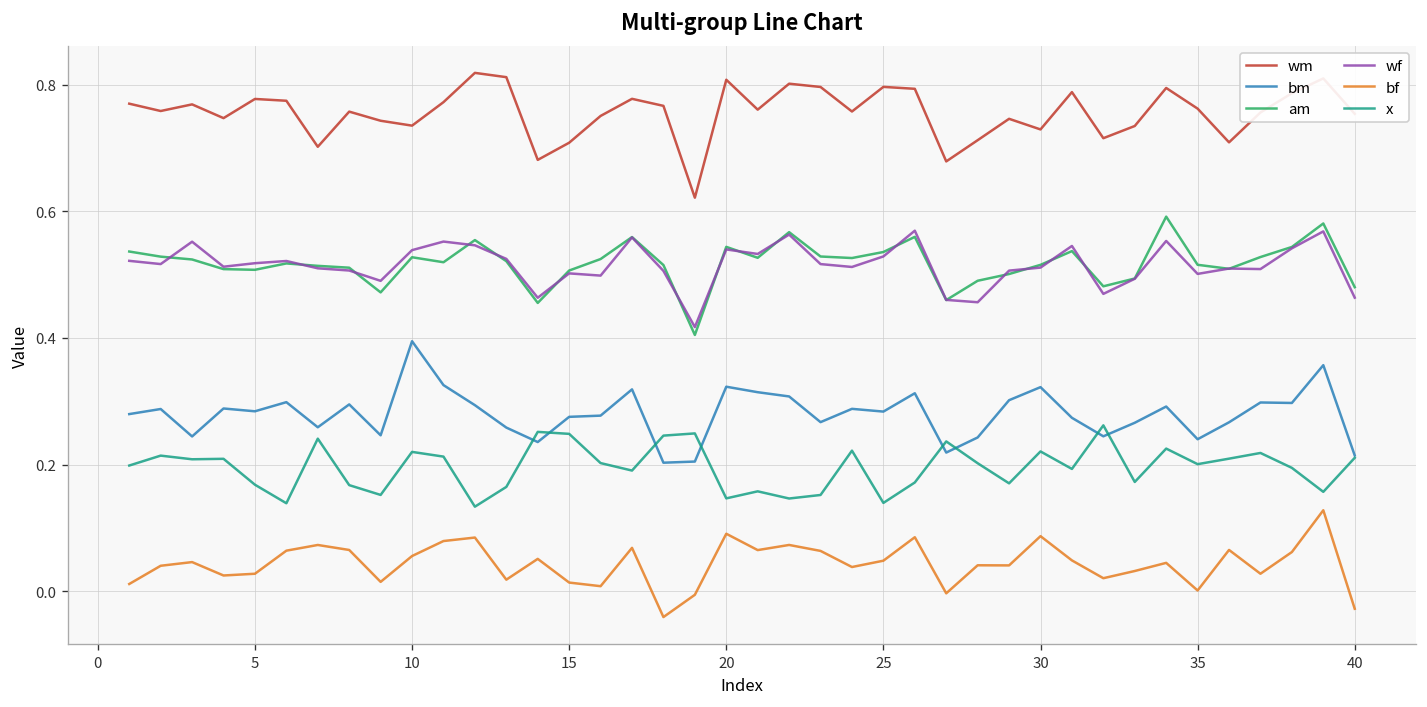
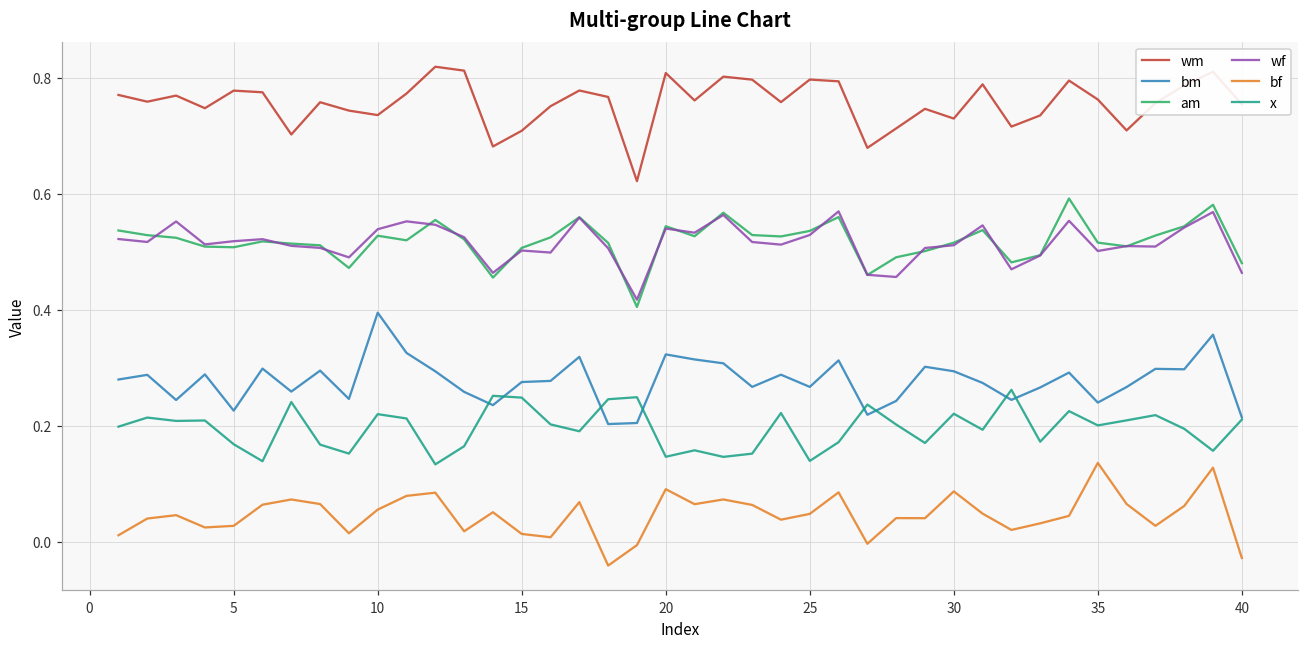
  {
    "wm": {
      "5": 0.78,
      "10": 0.74,
      "15": 0.71,
      "20": 0.81,
      "25": 0.80,
      "30": 0.73,
      "35": 0.76
    },
    "bm": {
-     "5": 0.28,
+     "5": 0.23,
      "10": 0.39,
      "15": 0.28,
      "20": 0.32,
-     "25": 0.28,
-     "30": 0.32,
+     "25": 0.27,
+     "30": 0.29,
      "35": 0.24
    },
    "wf": {
      "5": 0.52,
      "10": 0.54,
      "25": 0.53,
      "35": 0.50,
      "40": 0.46
    },
    "bf": {
      "5": 0.03,
      "10": 0.06,
      "15": 0.01,
      "20": 0.09,
      "25": 0.05,
      "30": 0.09,
-     "35": 0.00,
+     "35": 0.14,
      "40": -0.03
    }
  }
